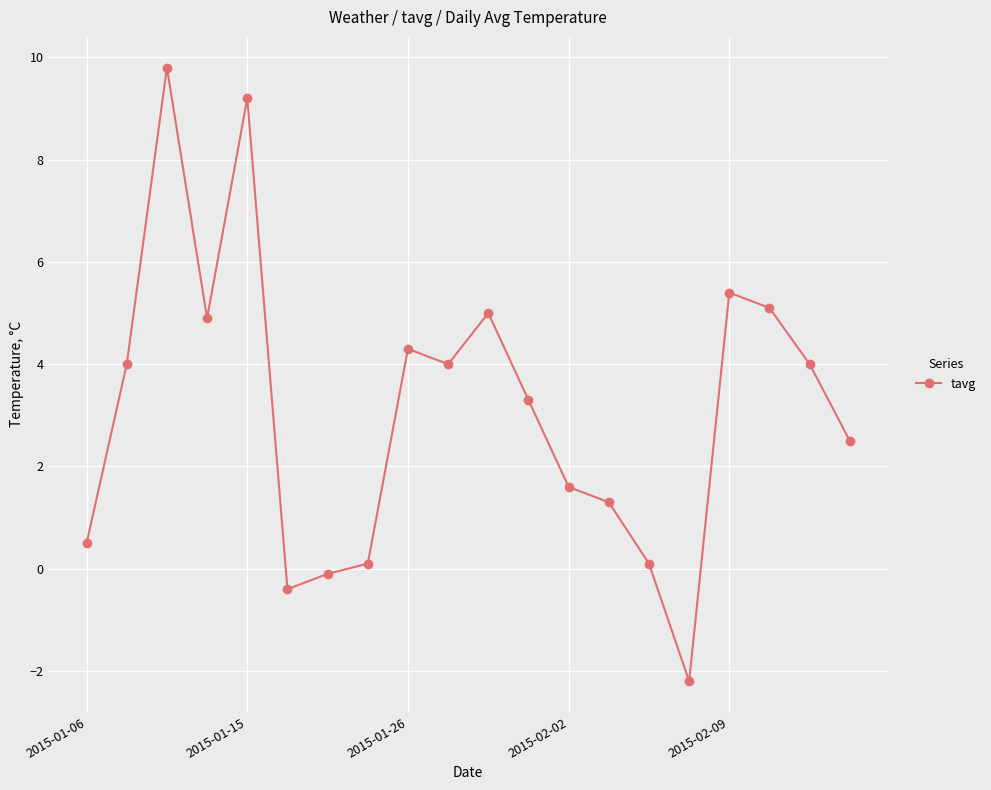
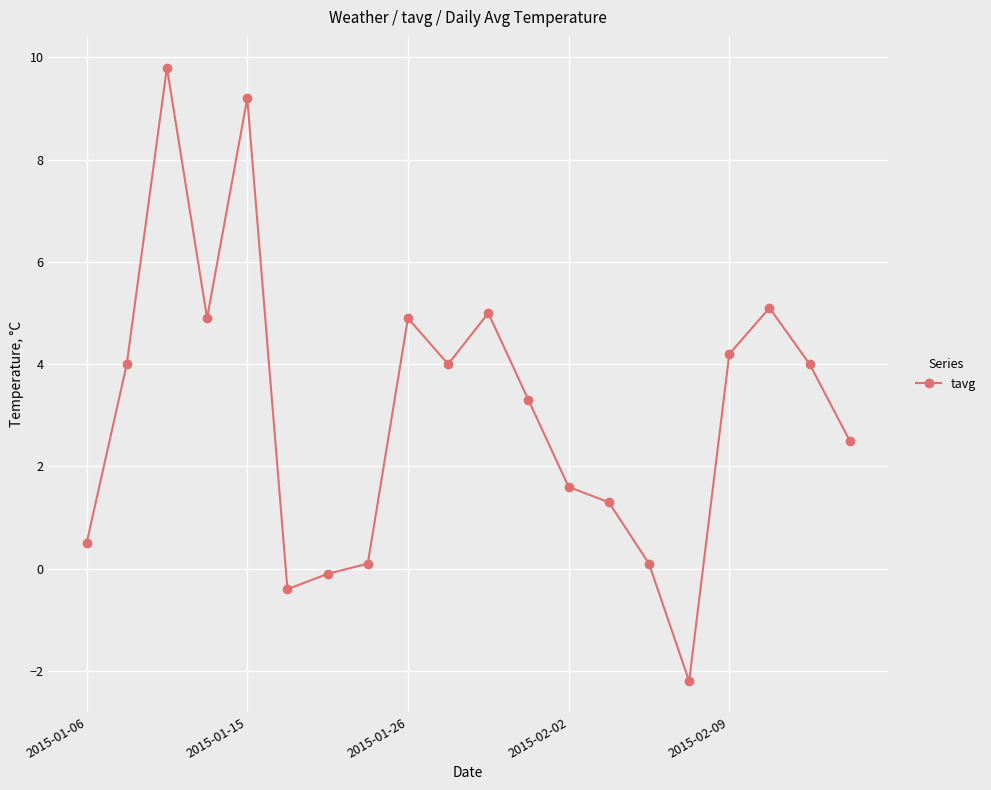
  {
    "2015-01-06": 0.5,
    "2015-01-15": 9.2,
-   "2015-01-26": 4.3,
+   "2015-01-26": 4.9,
    "2015-02-02": 1.6,
-   "2015-02-09": 5.4
+   "2015-02-09": 4.2
  }
